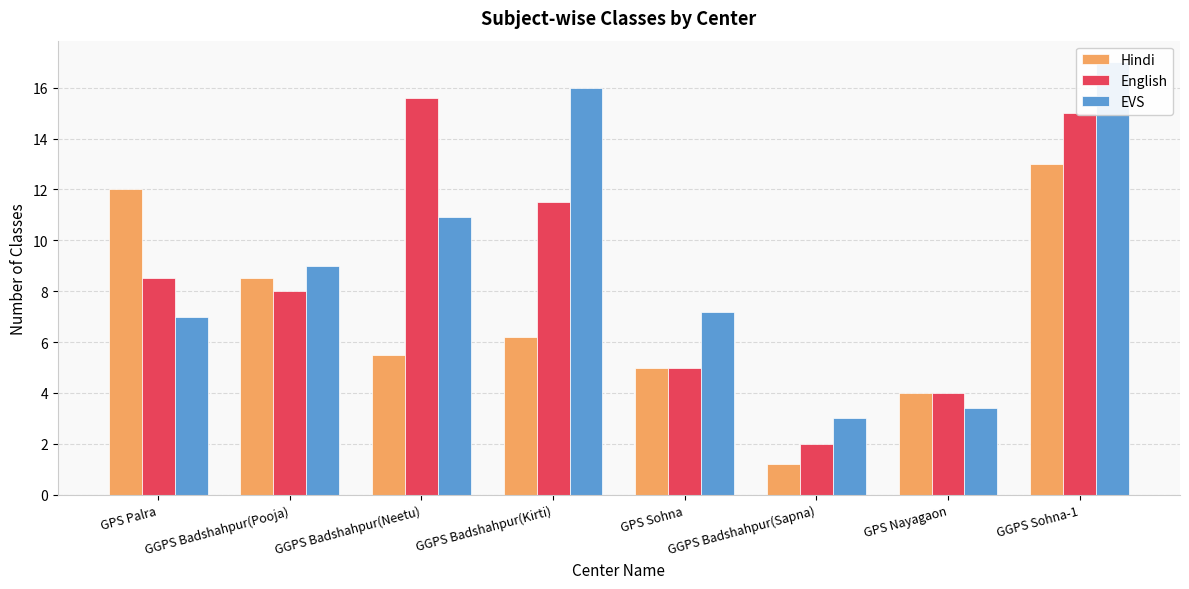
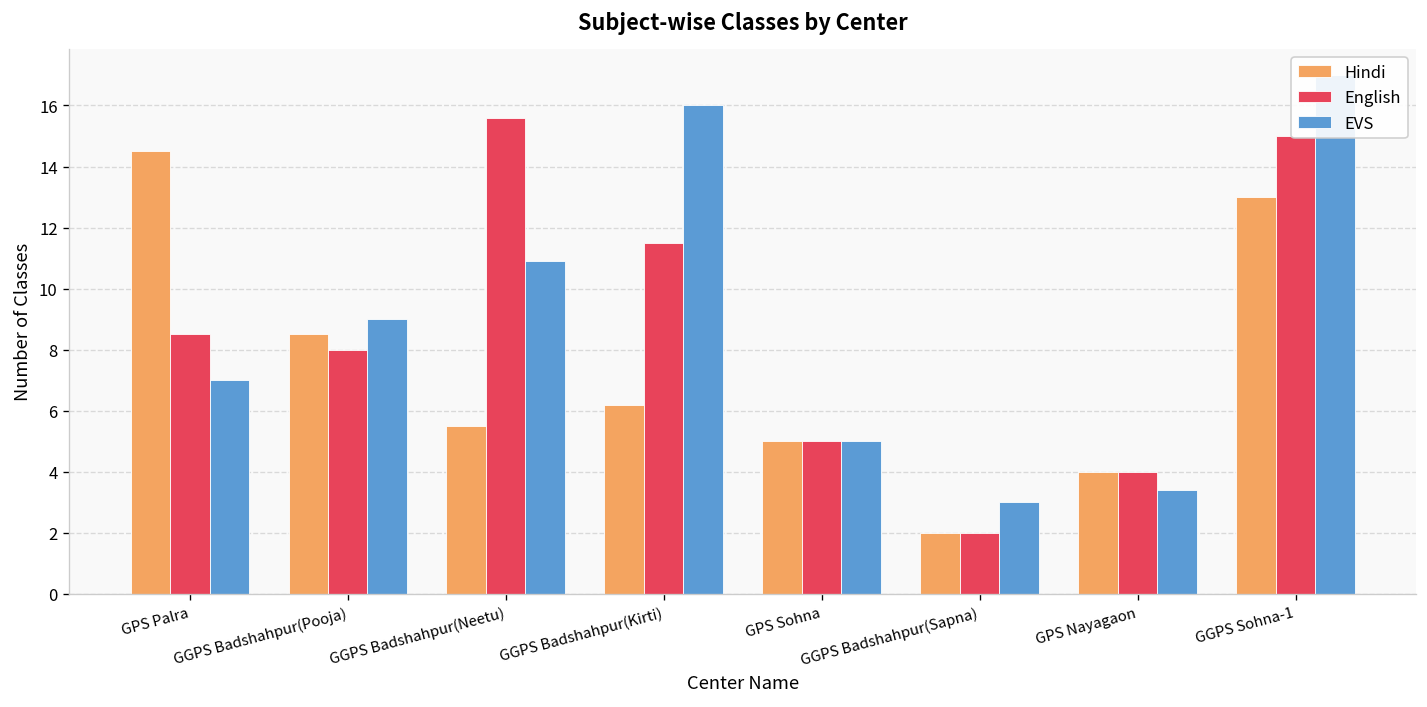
  {
    "Hindi": {
-     "GPS Palra": 12.0,
+     "GPS Palra": 14.5,
      "GGPS Badshahpur(Pooja)": 8.5,
      "GGPS Badshahpur(Neetu)": 5.5,
      "GGPS Badshahpur(Kirti)": 6.2,
      "GPS Sohna": 5.0,
-     "GGPS Badshahpur(Sapna)": 1.2,
+     "GGPS Badshahpur(Sapna)": 2.0,
      "GPS Nayagaon": 4.0,
      "GGPS Sohna-1": 13.0
    },
    "English": {
      "GPS Palra": 8.5,
      "GGPS Badshahpur(Pooja)": 8.0,
      "GGPS Badshahpur(Neetu)": 15.6,
      "GGPS Badshahpur(Kirti)": 11.5,
      "GPS Sohna": 5.0,
      "GGPS Badshahpur(Sapna)": 2.0,
      "GPS Nayagaon": 4.0
    },
    "EVS": {
      "GPS Palra": 7.0,
      "GGPS Badshahpur(Pooja)": 9.0,
      "GGPS Badshahpur(Neetu)": 10.9,
      "GGPS Badshahpur(Kirti)": 16.0,
-     "GPS Sohna": 7.2,
+     "GPS Sohna": 5.0,
      "GGPS Badshahpur(Sapna)": 3.0,
      "GPS Nayagaon": 3.4
    }
  }
